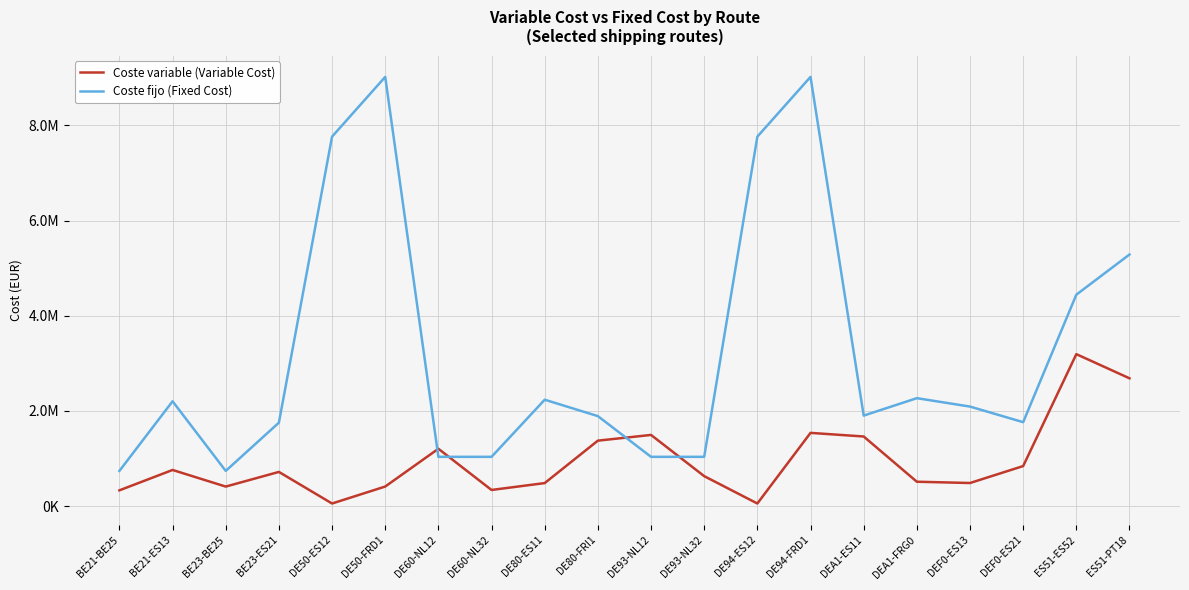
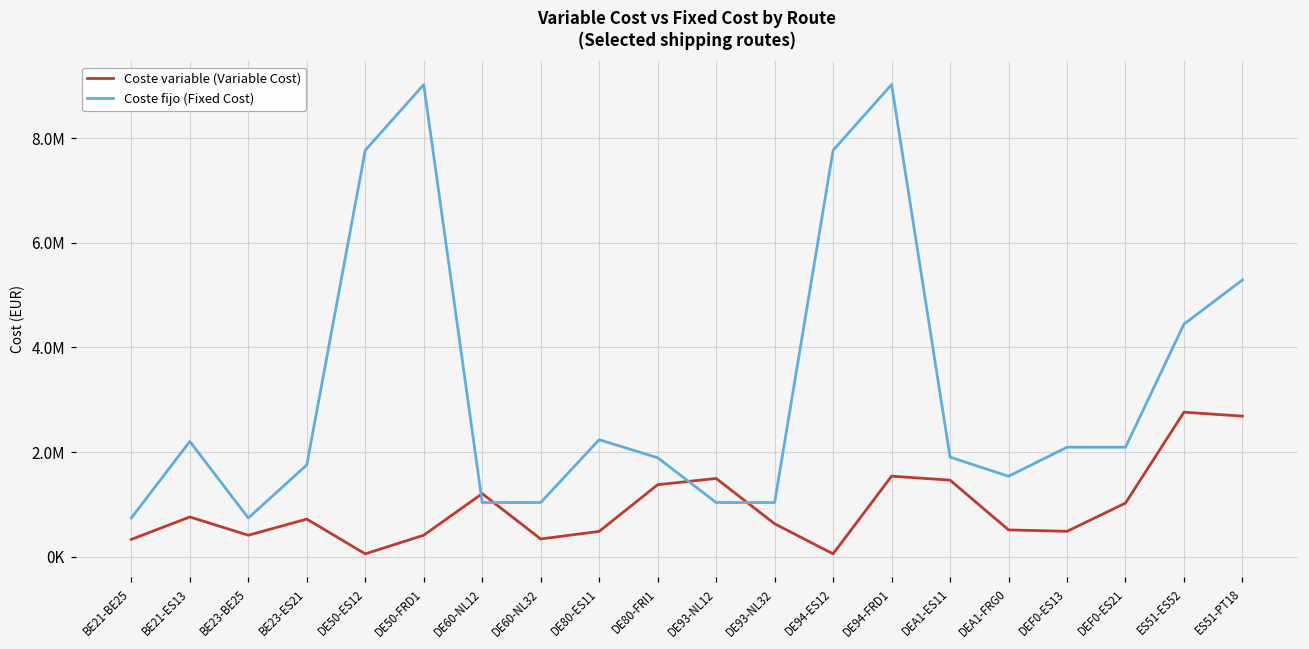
  {
    "Coste variable (Variable Cost)": {
      "BE21-BE25": 300000,
      "BE21-ES13": 800000,
      "BE23-BE25": 400000,
      "BE23-ES21": 700000,
      "DE50-ES12": 100000,
      "DE50-FRD1": 400000,
      "DE60-NL12": 1200000,
      "DE60-NL32": 300000,
      "DE80-ES11": 500000,
      "DE80-FRI1": 1400000,
      "DE93-NL12": 1500000,
      "DE93-NL32": 600000,
      "DE94-ES12": 100000,
      "DE94-FRD1": 1500000,
      "DEA1-ES11": 1500000,
      "DEA1-FRG0": 500000,
      "DEF0-ES13": 500000,
-     "DEF0-ES21": 800000,
-     "ES51-ES52": 3200000,
+     "DEF0-ES21": 1000000,
+     "ES51-ES52": 2800000,
      "ES51-PT18": 2700000
    },
    "Coste fijo (Fixed Cost)": {
      "BE21-BE25": 700000,
      "BE21-ES13": 2200000,
      "BE23-BE25": 700000,
      "BE23-ES21": 1800000,
      "DE50-ES12": 7800000,
      "DE50-FRD1": 9000000,
      "DE60-NL12": 1000000,
      "DE60-NL32": 1000000,
      "DE80-ES11": 2200000,
      "DE80-FRI1": 1900000,
      "DE93-NL12": 1000000,
      "DE93-NL32": 1000000,
      "DE94-ES12": 7800000,
      "DE94-FRD1": 9000000,
      "DEA1-ES11": 1900000,
-     "DEA1-FRG0": 2300000,
+     "DEA1-FRG0": 1500000,
      "DEF0-ES13": 2100000,
-     "DEF0-ES21": 1800000,
+     "DEF0-ES21": 2100000,
      "ES51-ES52": 4400000,
      "ES51-PT18": 5300000
    }
  }
